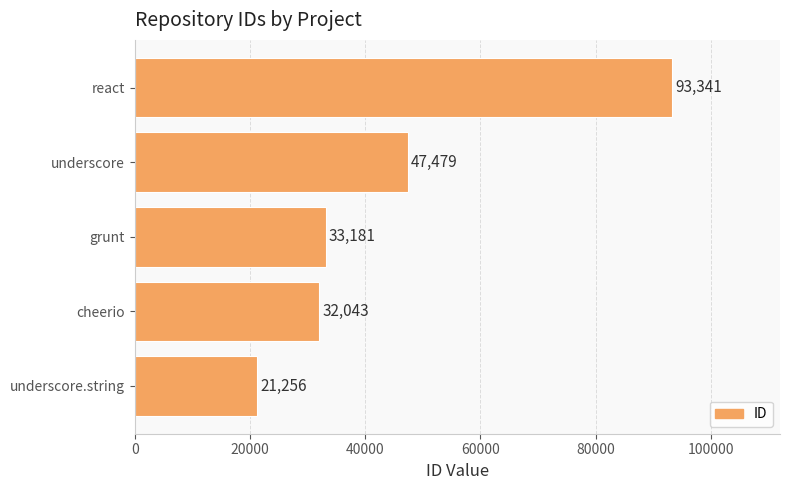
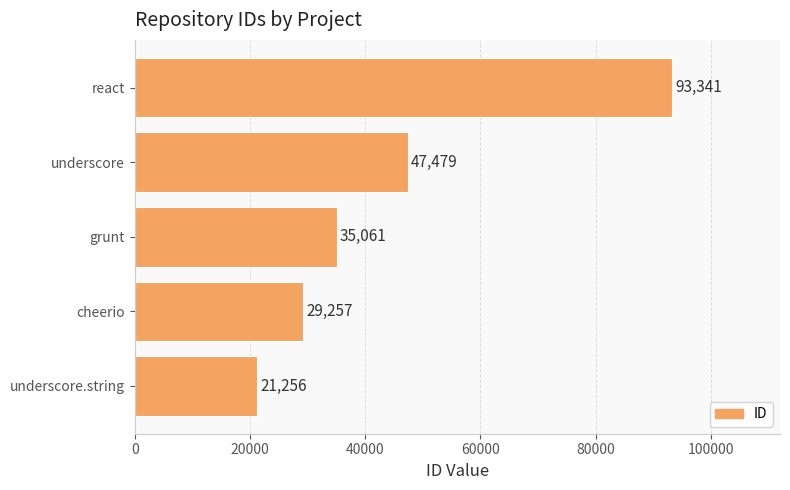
  {
    "react": "93,341",
    "underscore": "47,479",
-   "grunt": "33,181",
-   "cheerio": "32,043",
+   "grunt": "35,061",
+   "cheerio": "29,257",
    "underscore.string": "21,256"
  }
